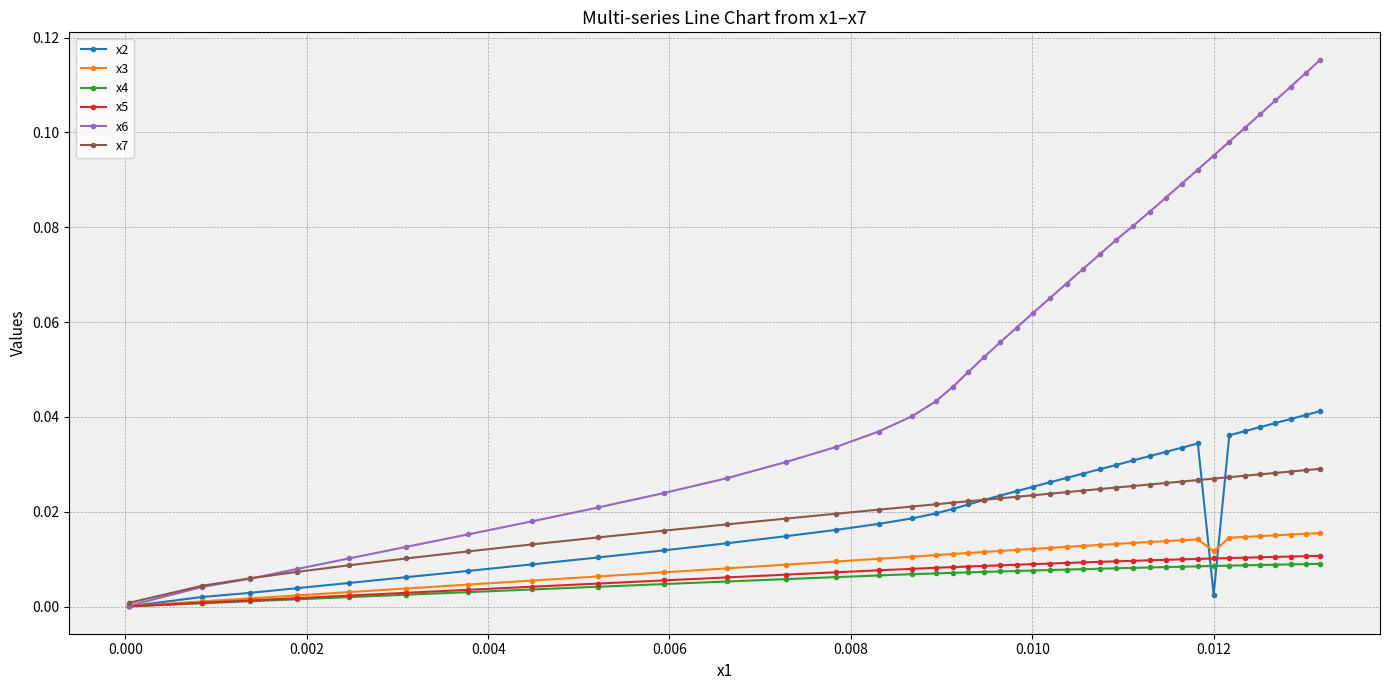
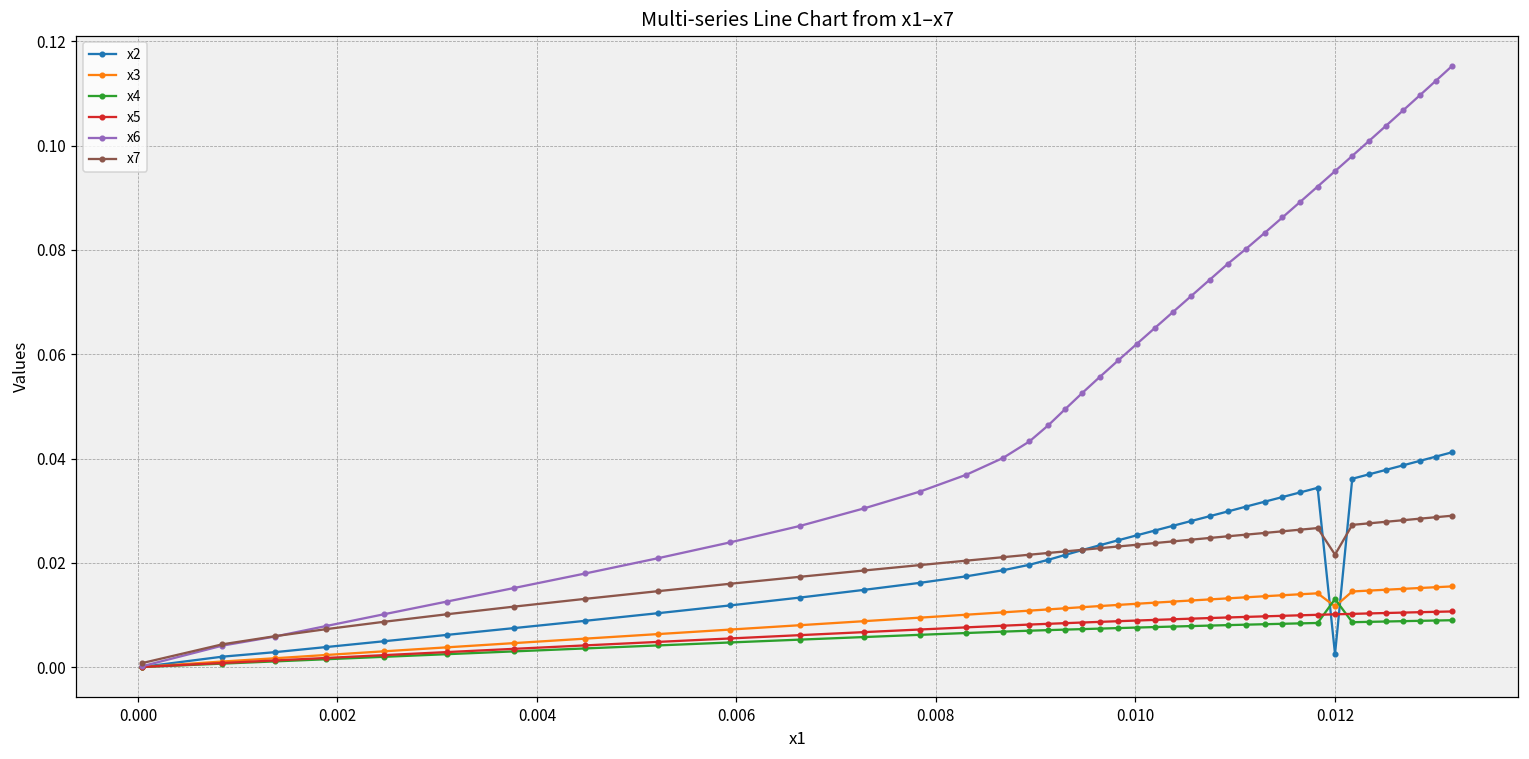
  {
    "x2": {
      "0.012": 0.003
    },
    "x3": {
      "0.012": 0.012
    },
    "x4": {
-     "0.012": 0.009
+     "0.012": 0.013
    },
    "x5": {
      "0.012": 0.010
    },
    "x6": {
      "0.012": 0.095
    },
    "x7": {
-     "0.012": 0.027
+     "0.012": 0.022
    }
  }
